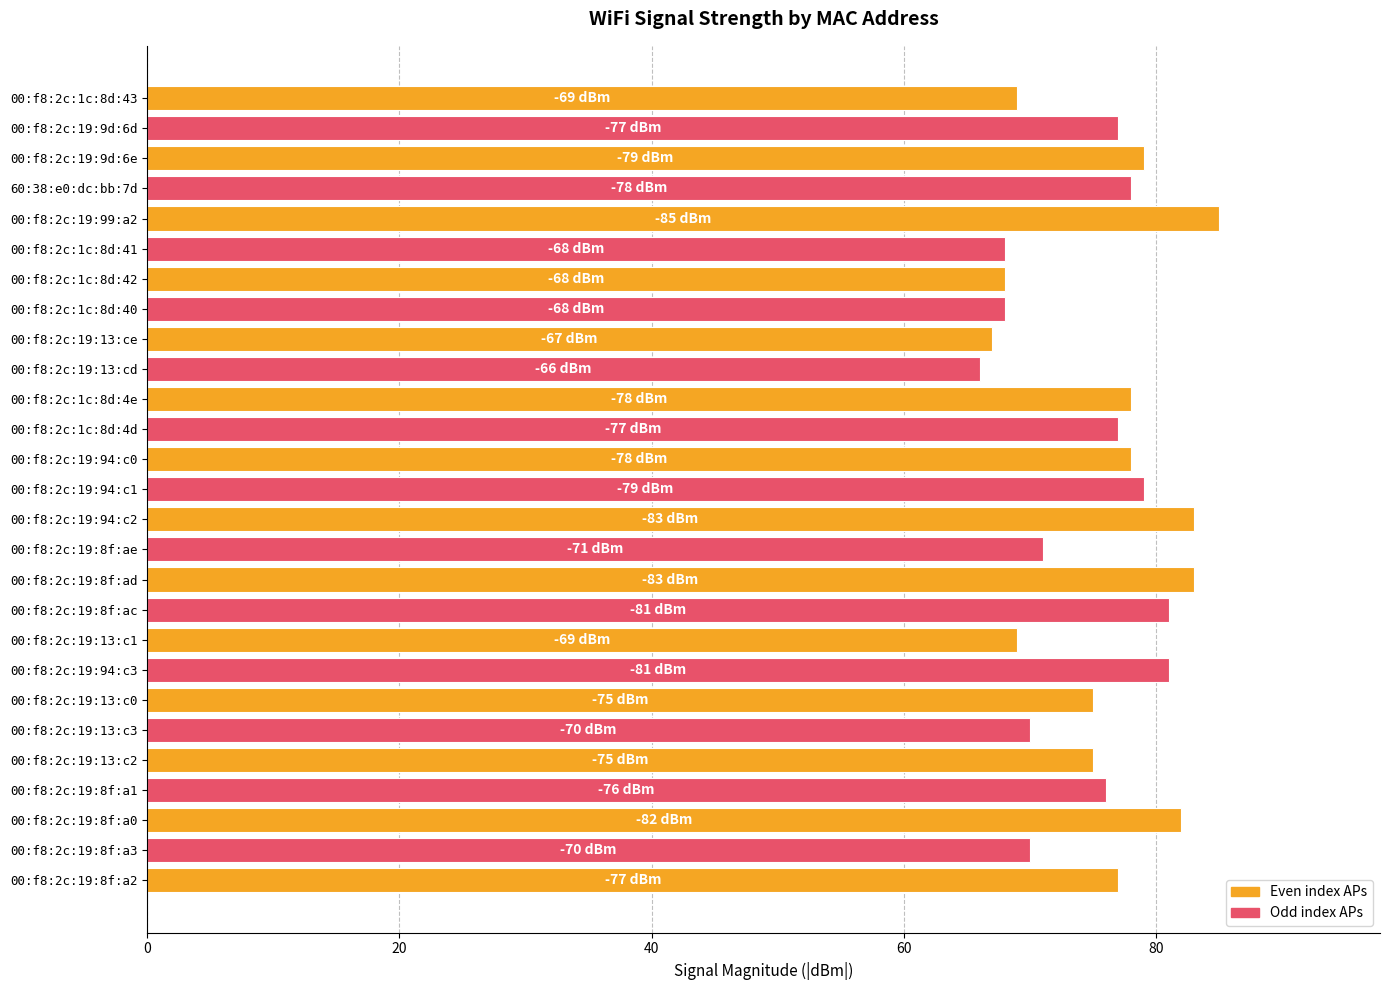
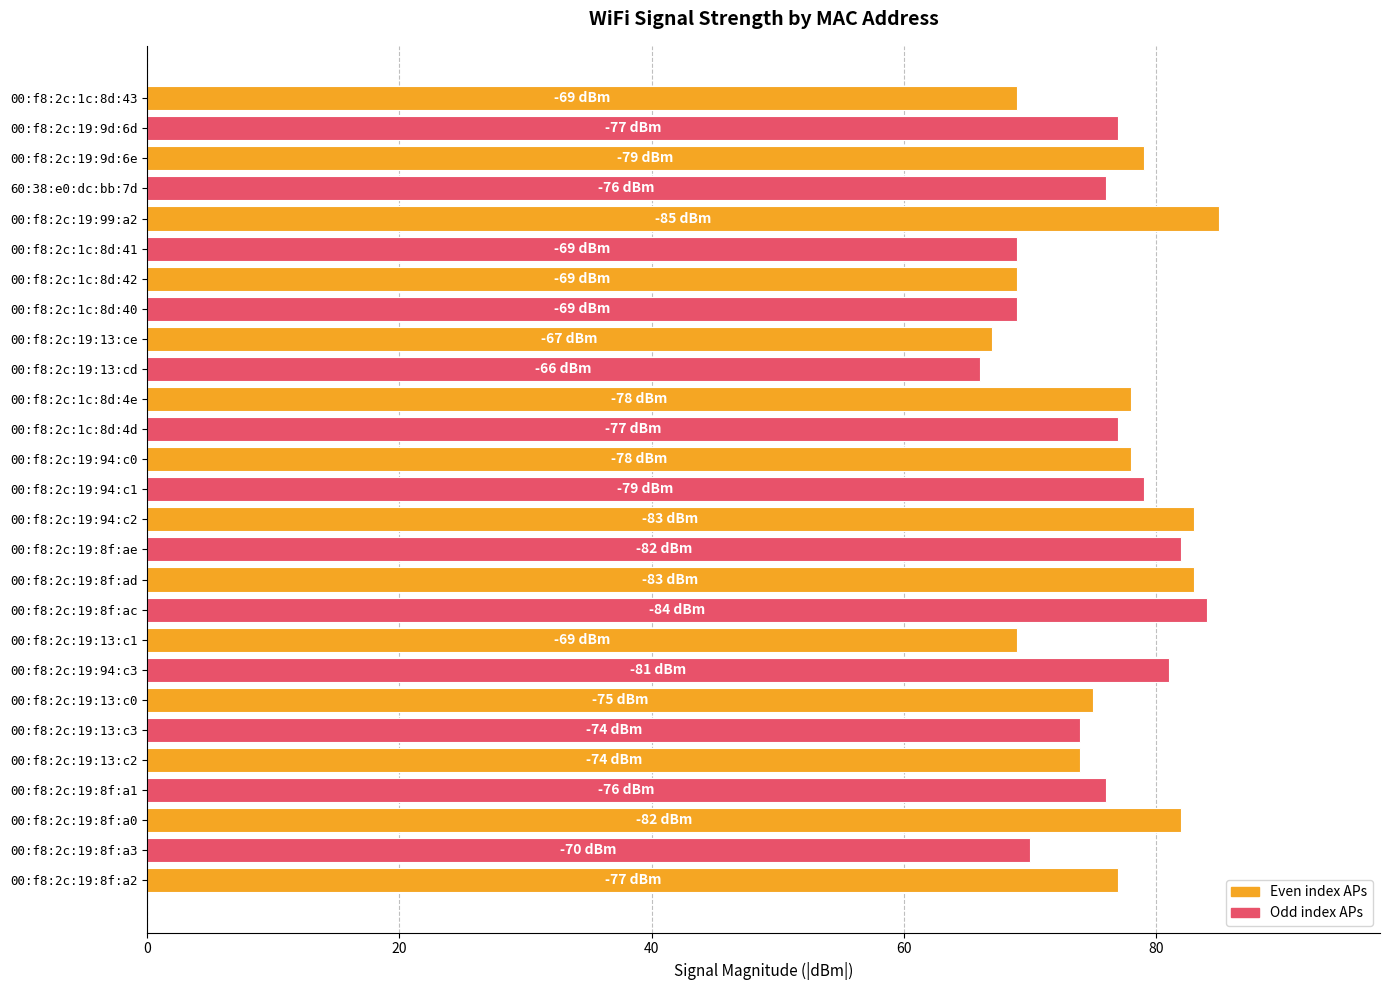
  {
-   "60:38:e0:dc:bb:7d": -78,
-   "00:f8:2c:1c:8d:41": -68,
-   "00:f8:2c:1c:8d:42": -68,
-   "00:f8:2c:1c:8d:40": -68,
-   "00:f8:2c:19:8f:ae": -71,
-   "00:f8:2c:19:8f:ac": -81,
-   "00:f8:2c:19:13:c3": -70,
-   "00:f8:2c:19:13:c2": -75
+   "60:38:e0:dc:bb:7d": -76,
+   "00:f8:2c:1c:8d:41": -69,
+   "00:f8:2c:1c:8d:42": -69,
+   "00:f8:2c:1c:8d:40": -69,
+   "00:f8:2c:19:8f:ae": -82,
+   "00:f8:2c:19:8f:ac": -84,
+   "00:f8:2c:19:13:c3": -74,
+   "00:f8:2c:19:13:c2": -74
  }
